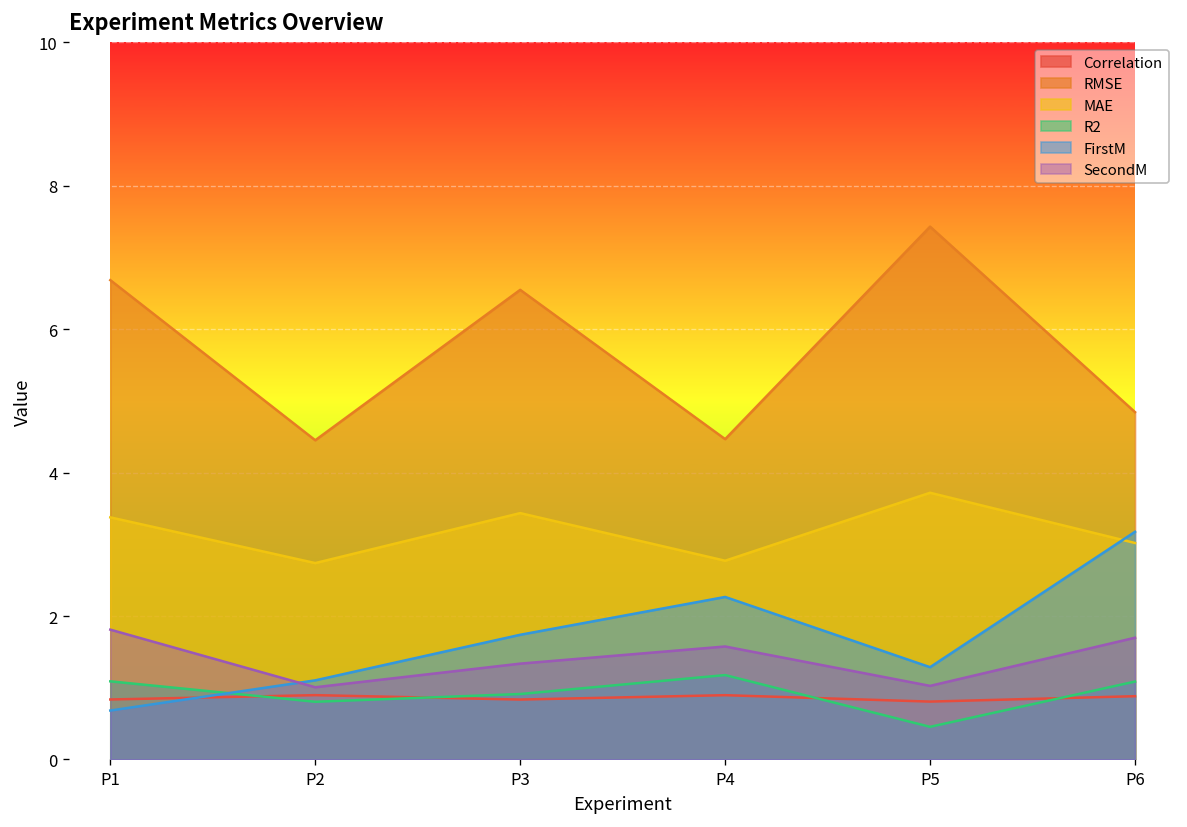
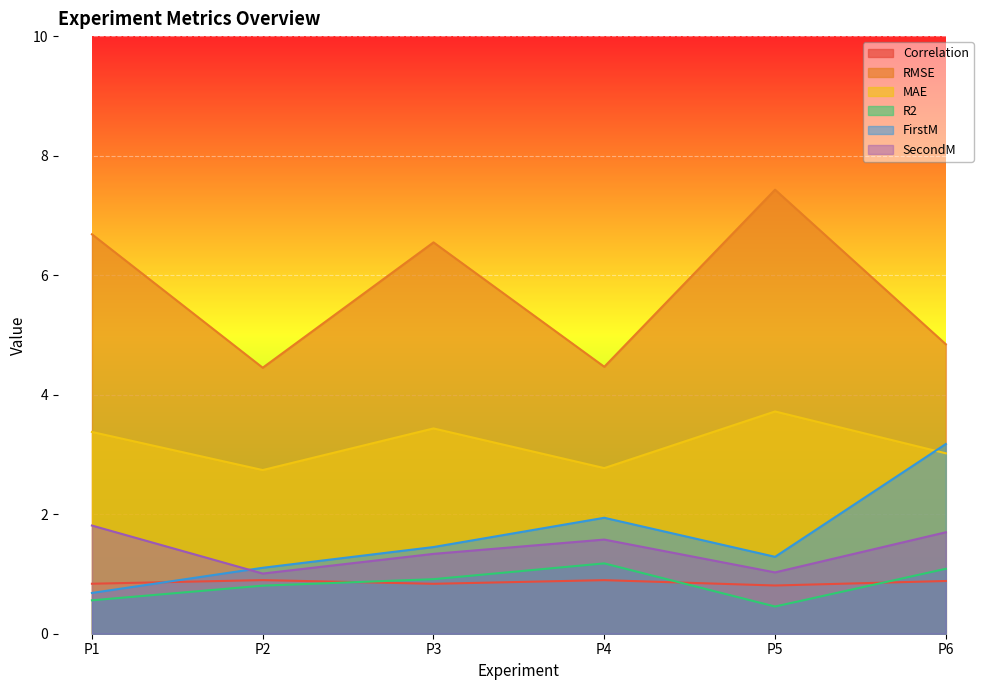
  {
    "R2": {
-     "P1": 1.1,
+     "P1": 0.6,
      "P2": 0.8,
      "P3": 0.9,
      "P4": 1.2,
      "P5": 0.5,
      "P6": 1.1
    },
    "FirstM": {
      "P1": 0.7,
      "P2": 1.1,
-     "P3": 1.7,
-     "P4": 2.3,
+     "P3": 1.5,
+     "P4": 1.9,
      "P5": 1.3,
      "P6": 3.2
    },
    "SecondM": {
      "P1": 1.8,
      "P2": 1.0,
      "P3": 1.3,
      "P4": 1.6,
      "P5": 1.0,
      "P6": 1.7
    }
  }
